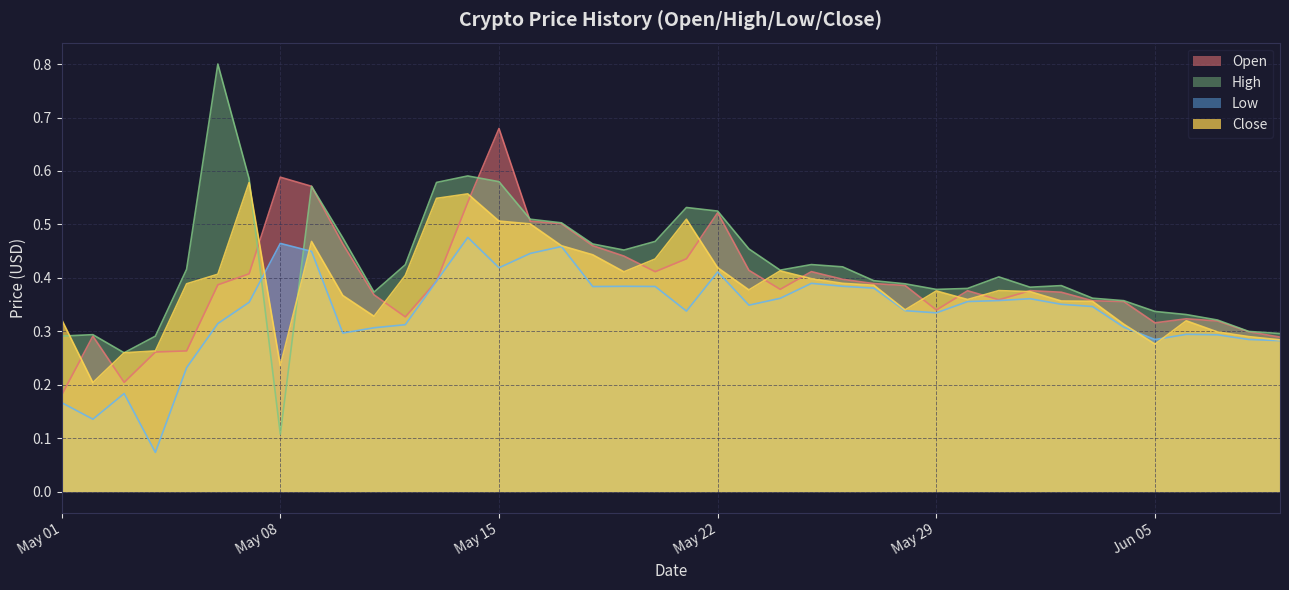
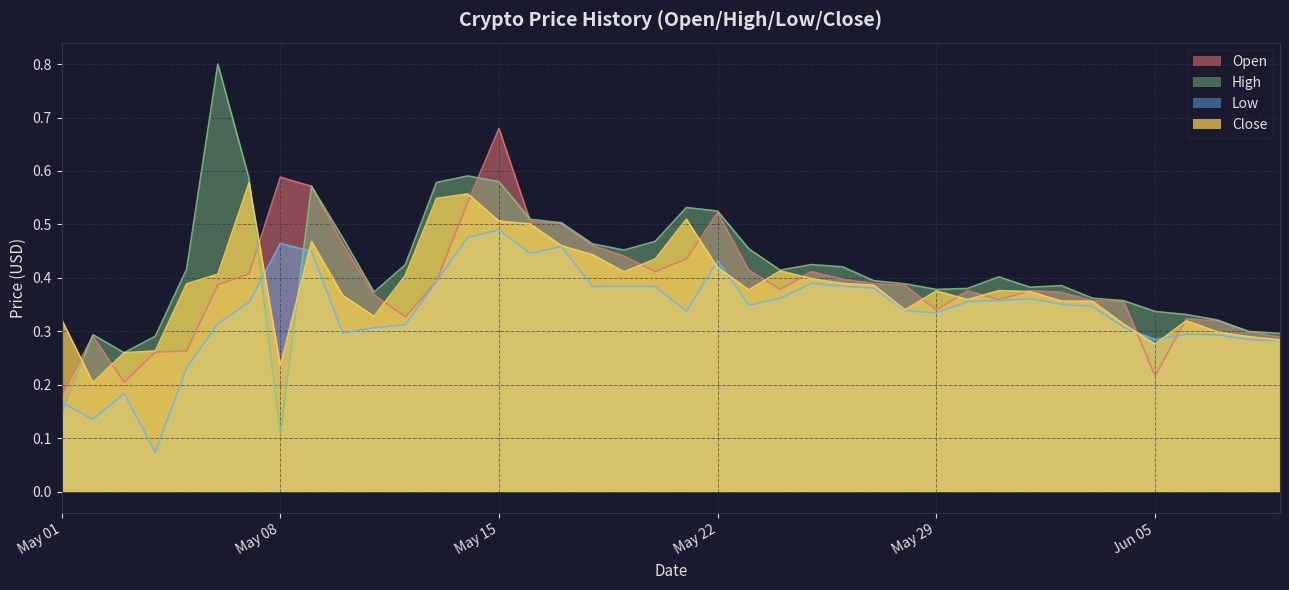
  {
    "Open": {
      "May 01": 0.18,
      "May 08": 0.59,
      "May 15": 0.68,
      "May 29": 0.34,
-     "Jun 05": 0.32
+     "Jun 05": 0.22
    },
    "High": {
-     "May 01": 0.29,
+     "May 01": 0.15,
      "May 08": 0.11,
      "May 15": 0.58,
      "Jun 05": 0.34
    },
    "Low": {
      "May 01": 0.17,
      "May 08": 0.46,
-     "May 15": 0.42,
-     "May 22": 0.41,
+     "May 15": 0.49,
+     "May 22": 0.43,
      "May 29": 0.33,
      "Jun 05": 0.28
    },
    "Close": {
      "May 01": 0.32,
      "May 08": 0.24,
      "May 15": 0.51,
      "May 22": 0.42,
      "Jun 05": 0.28
    }
  }
